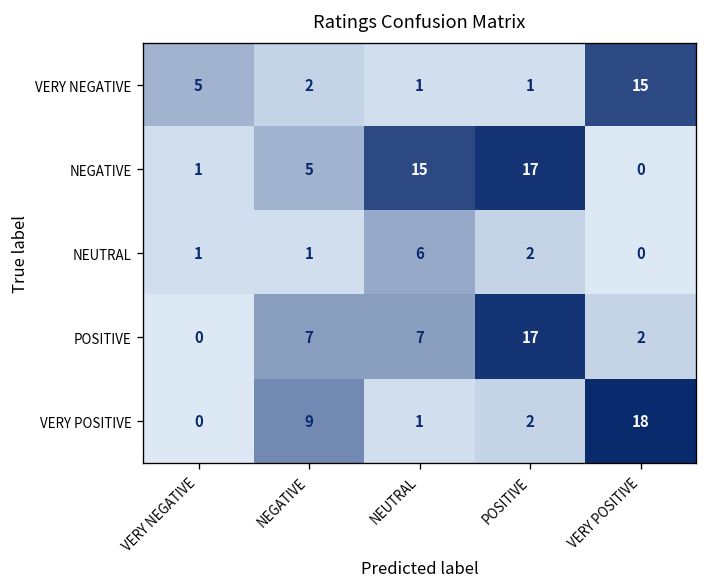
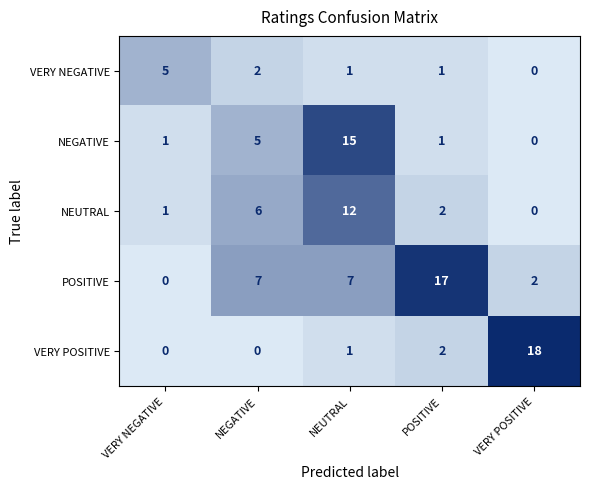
  {
    "VERY NEGATIVE": {
      "VERY NEGATIVE": 5,
      "NEGATIVE": 2,
      "NEUTRAL": 1,
      "POSITIVE": 1,
-     "VERY POSITIVE": 15
+     "VERY POSITIVE": 0
    },
    "NEGATIVE": {
      "VERY NEGATIVE": 1,
      "NEGATIVE": 5,
      "NEUTRAL": 15,
-     "POSITIVE": 17,
+     "POSITIVE": 1,
      "VERY POSITIVE": 0
    },
    "NEUTRAL": {
      "VERY NEGATIVE": 1,
-     "NEGATIVE": 1,
-     "NEUTRAL": 6,
+     "NEGATIVE": 6,
+     "NEUTRAL": 12,
      "POSITIVE": 2,
      "VERY POSITIVE": 0
    },
    "POSITIVE": {
      "VERY NEGATIVE": 0,
      "NEGATIVE": 7,
      "NEUTRAL": 7,
      "POSITIVE": 17,
      "VERY POSITIVE": 2
    },
    "VERY POSITIVE": {
      "VERY NEGATIVE": 0,
-     "NEGATIVE": 9,
+     "NEGATIVE": 0,
      "NEUTRAL": 1,
      "POSITIVE": 2,
      "VERY POSITIVE": 18
    }
  }
